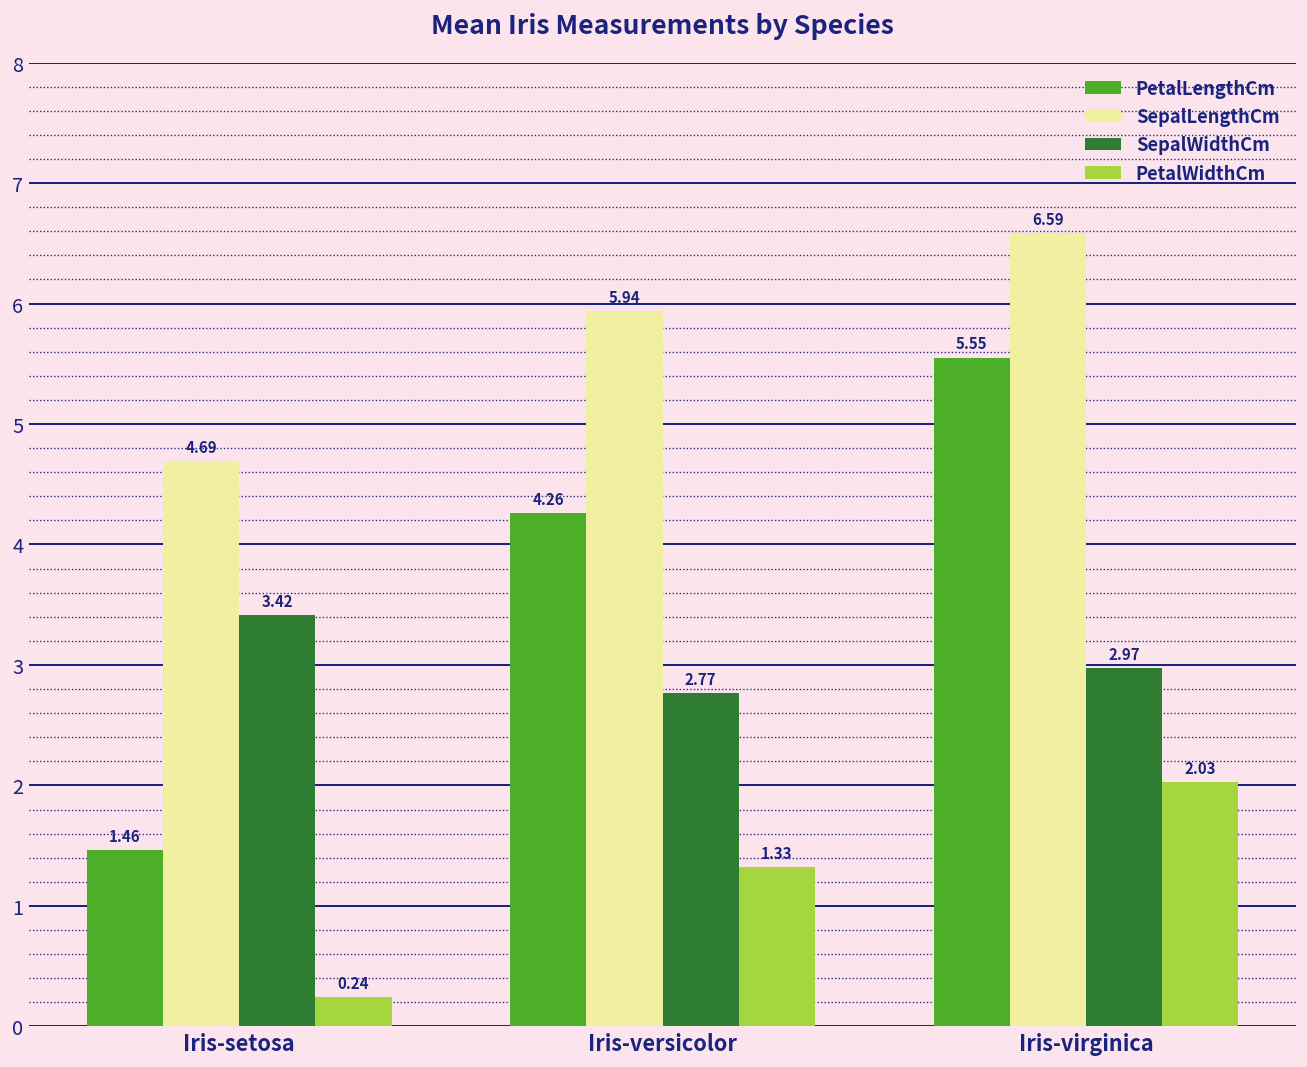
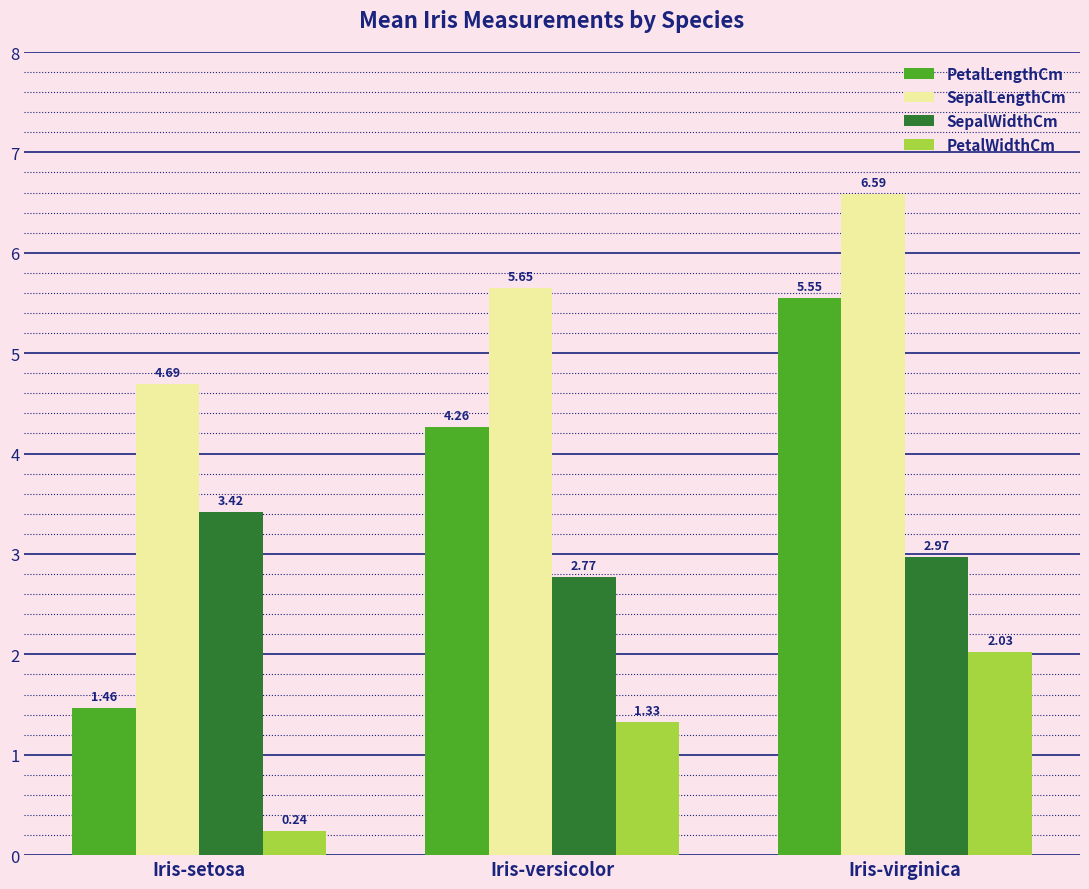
  {
    "SepalLengthCm": {
      "Iris-setosa": 4.69,
-     "Iris-versicolor": 5.94,
+     "Iris-versicolor": 5.65,
      "Iris-virginica": 6.59
    },
    "PetalWidthCm": {
      "Iris-setosa": 0.24,
      "Iris-versicolor": 1.33,
      "Iris-virginica": 2.03
    }
  }
